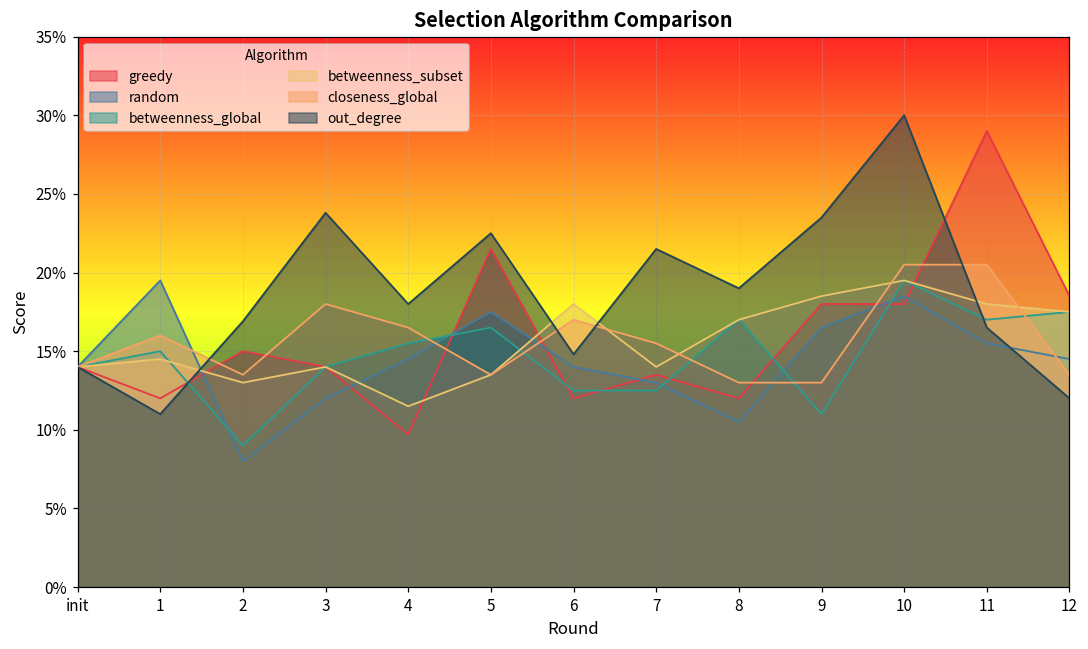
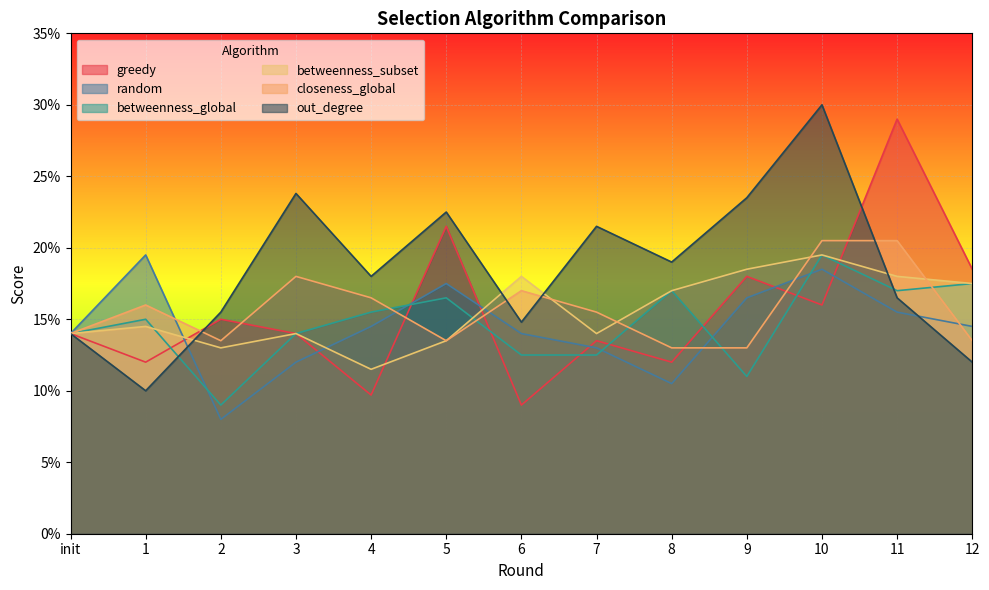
  {
    "greedy": {
      "1": "12.0%",
      "2": "15.0%",
      "4": "9.7%",
      "5": "21.5%",
-     "6": "12.0%",
+     "6": "9.0%",
      "7": "13.5%",
      "8": "12.0%",
      "9": "18.0%",
-     "10": "18.0%",
+     "10": "16.0%",
      "11": "29.0%",
      "12": "18.5%"
    },
    "out_degree": {
-     "1": "11.0%",
-     "2": "16.9%",
+     "1": "10.0%",
+     "2": "15.5%",
      "3": "23.8%",
      "4": "18.0%",
      "5": "22.5%",
      "6": "14.8%",
      "7": "21.5%",
      "8": "19.0%",
      "9": "23.5%",
      "10": "30.0%",
      "11": "16.5%",
      "12": "12.0%"
    }
  }
